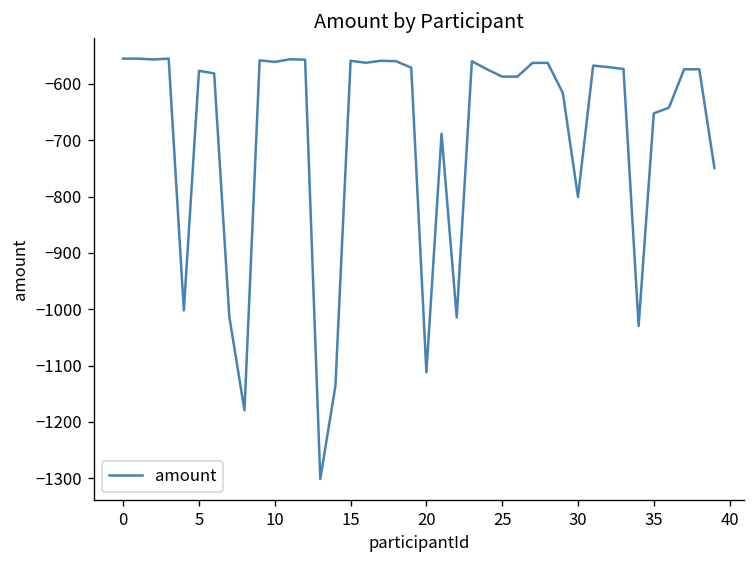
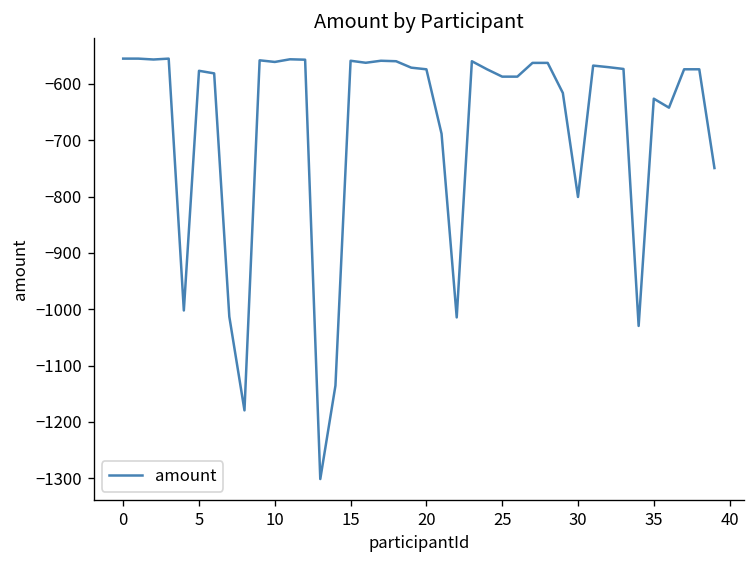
  {
    "0": -550,
    "5": -580,
    "10": -560,
    "15": -560,
-   "20": -1110,
+   "20": -570,
    "25": -590,
    "30": -800,
-   "35": -650
+   "35": -630
  }
